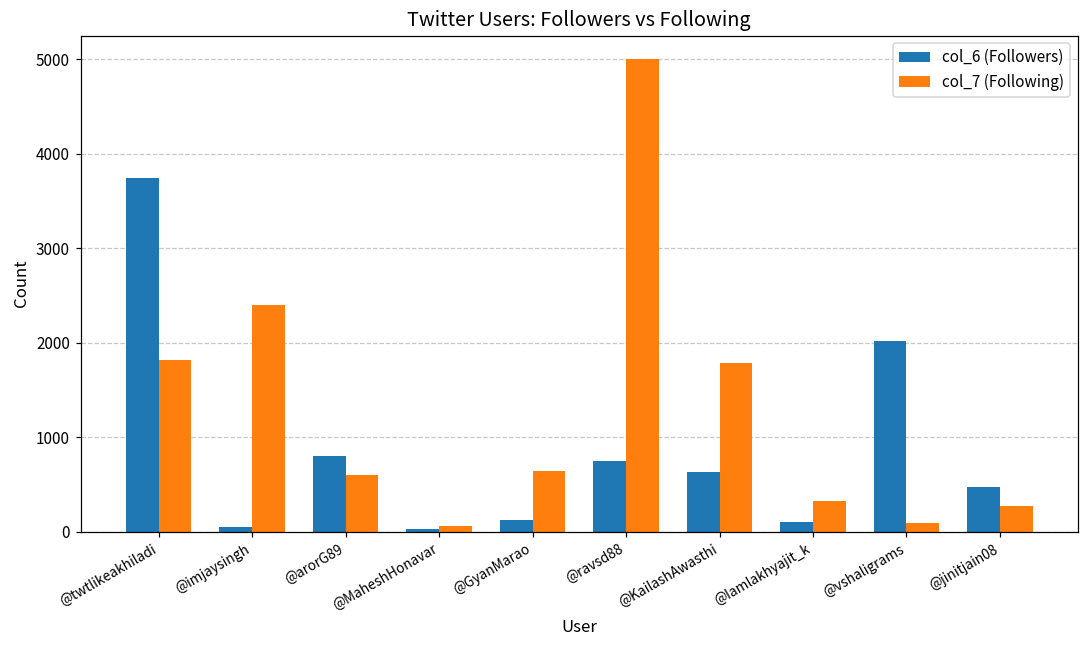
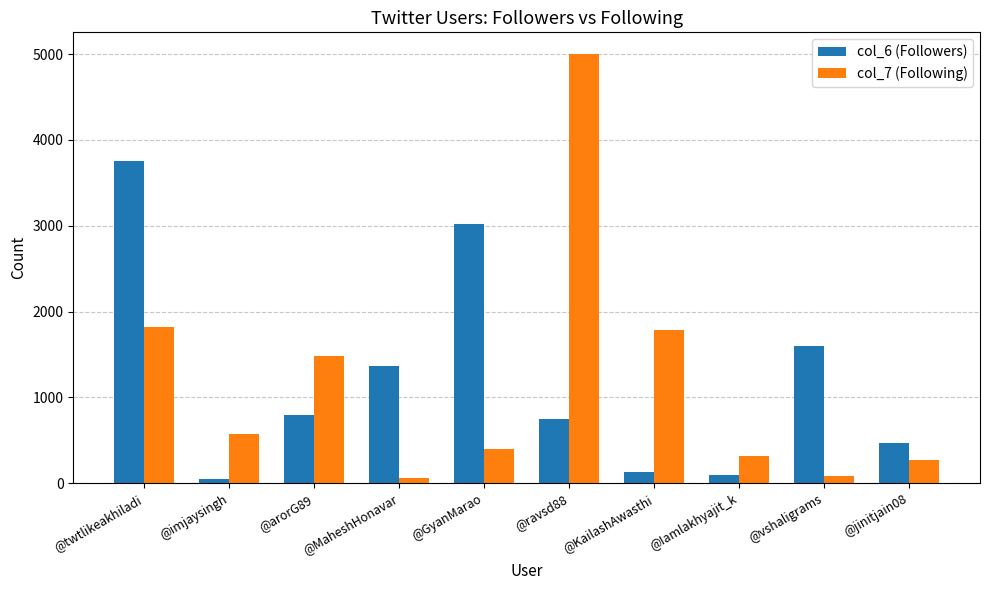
  {
    "col_6 (Followers)": {
      "@twtlikeakhiladi": 3700,
      "@imjaysingh": 100,
      "@arorG89": 800,
-     "@MaheshHonavar": 0,
-     "@GyanMarao": 100,
+     "@MaheshHonavar": 1400,
+     "@GyanMarao": 3000,
      "@ravsd88": 800,
-     "@KailashAwasthi": 600,
+     "@KailashAwasthi": 100,
      "@Iamlakhyajit_k": 100,
-     "@vshaligrams": 2000,
+     "@vshaligrams": 1600,
      "@jinitjain08": 500
    },
    "col_7 (Following)": {
      "@twtlikeakhiladi": 1800,
-     "@imjaysingh": 2400,
-     "@arorG89": 600,
+     "@imjaysingh": 600,
+     "@arorG89": 1500,
      "@MaheshHonavar": 100,
-     "@GyanMarao": 600,
+     "@GyanMarao": 400,
      "@ravsd88": 5000,
      "@KailashAwasthi": 1800,
      "@Iamlakhyajit_k": 300,
      "@vshaligrams": 100,
      "@jinitjain08": 300
    }
  }
